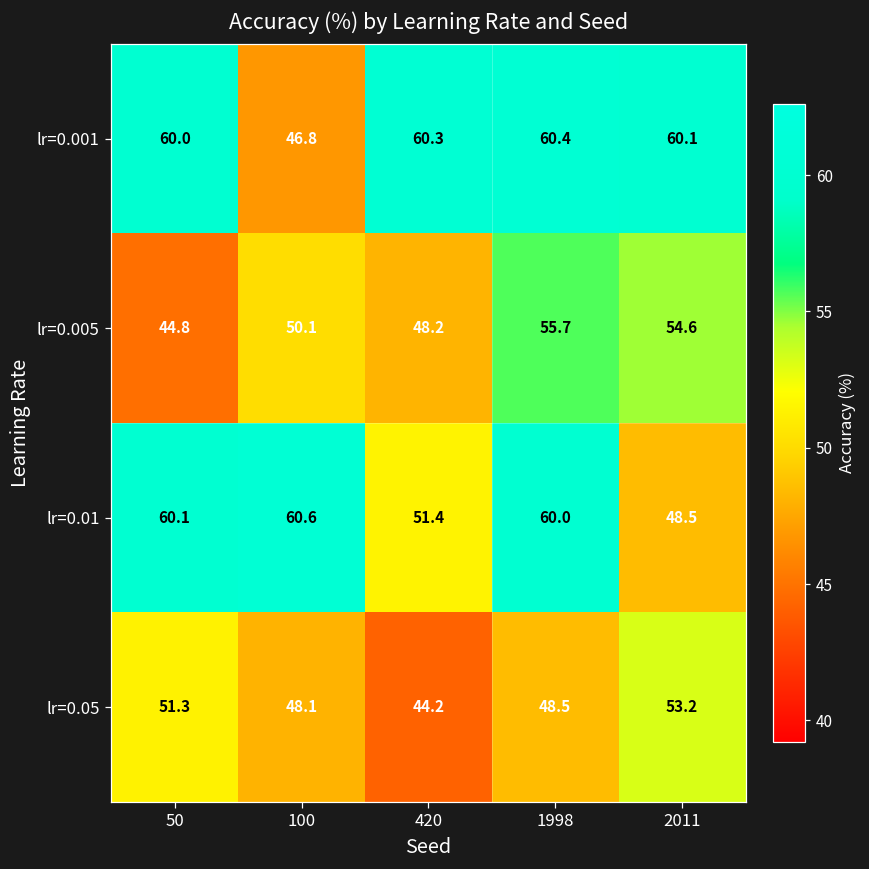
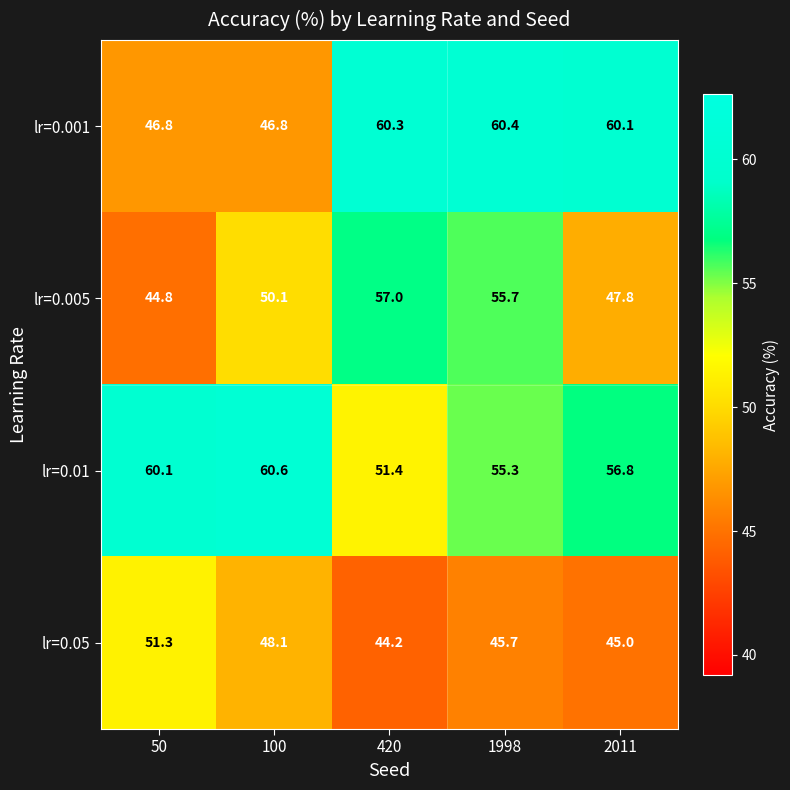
  {
    "lr=0.001": {
-     "50": 60.0,
+     "50": 46.8,
      "100": 46.8,
      "420": 60.3,
      "1998": 60.4,
      "2011": 60.1
    },
    "lr=0.005": {
      "50": 44.8,
      "100": 50.1,
-     "420": 48.2,
+     "420": 57.0,
      "1998": 55.7,
-     "2011": 54.6
+     "2011": 47.8
    },
    "lr=0.01": {
      "50": 60.1,
      "100": 60.6,
      "420": 51.4,
-     "1998": 60.0,
-     "2011": 48.5
+     "1998": 55.3,
+     "2011": 56.8
    },
    "lr=0.05": {
      "50": 51.3,
      "100": 48.1,
      "420": 44.2,
-     "1998": 48.5,
-     "2011": 53.2
+     "1998": 45.7,
+     "2011": 45.0
    }
  }
